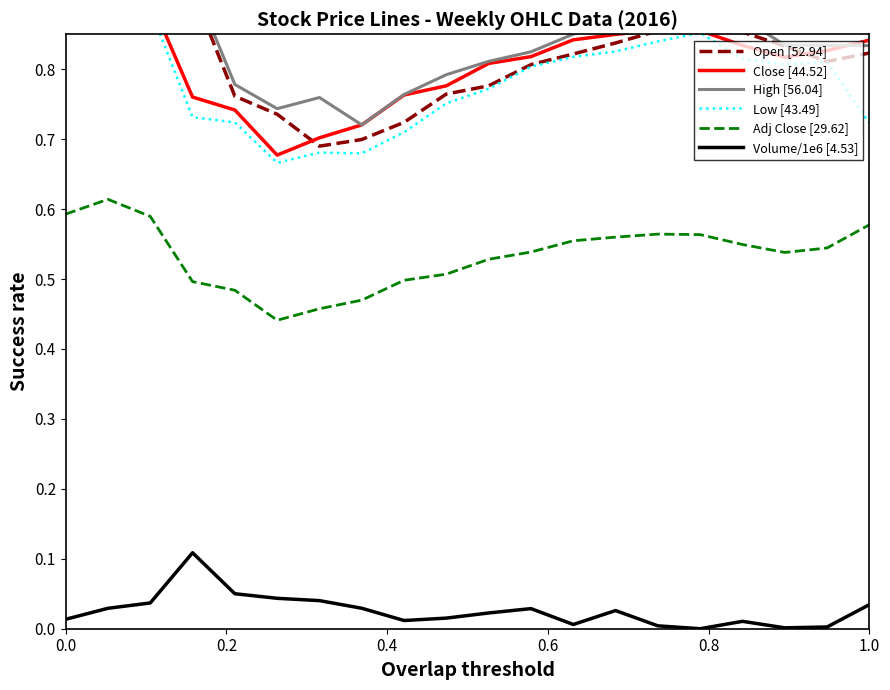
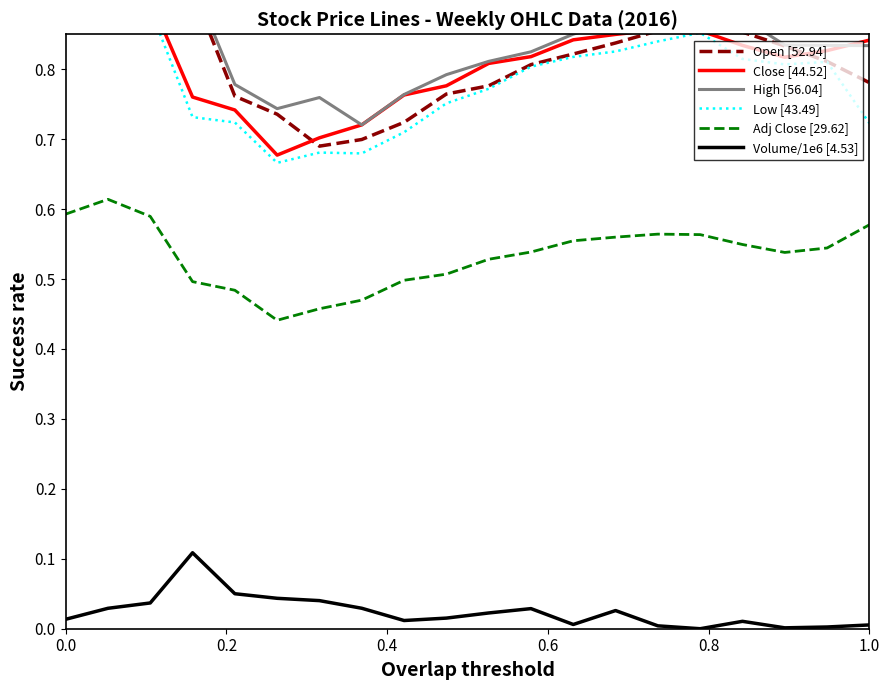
  {
    "Open [52.94]": {
-     "1.0": 0.82
+     "1.0": 0.78
    },
    "Close [44.52]": {
      "1.0": 0.84
    },
    "High [56.04]": {
      "1.0": 0.83
    },
    "Low [43.49]": {
      "1.0": 0.72
    },
    "Adj Close [29.62]": {
      "0.0": 0.59,
      "1.0": 0.58
    },
    "Volume/1e6 [4.53]": {
      "0.0": 0.01,
-     "1.0": 0.03
+     "1.0": 0.01
    }
  }
